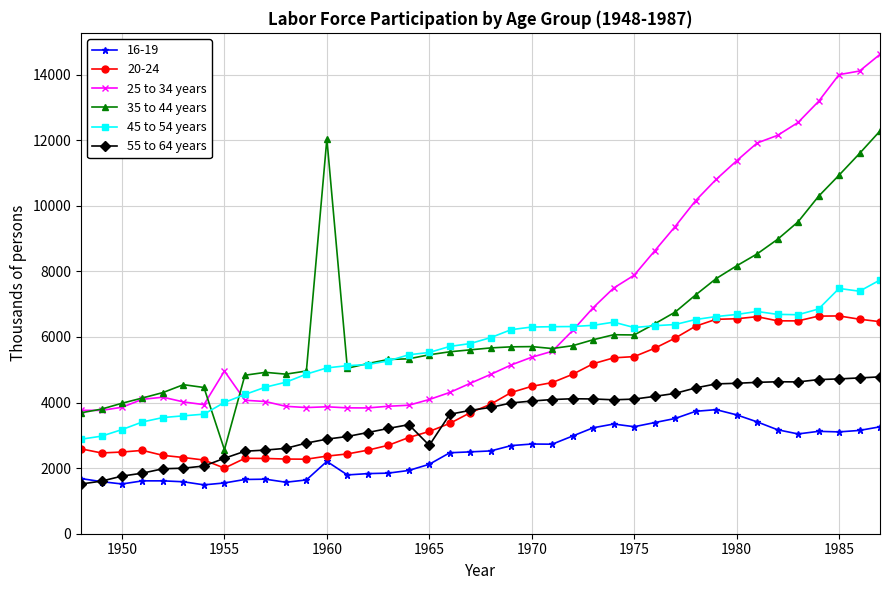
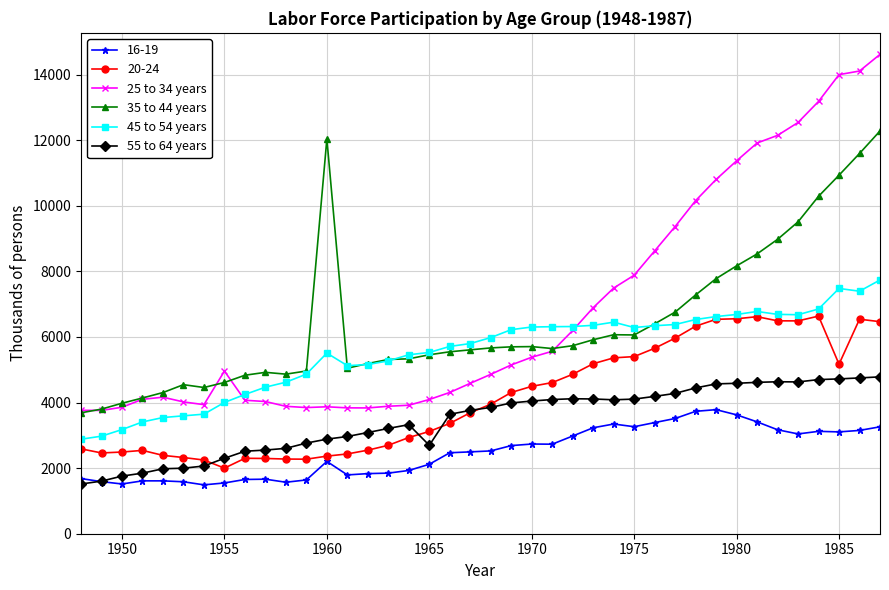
  {
    "16-19": {
      "1950": 1500,
      "1955": 1500,
      "1960": 2200,
      "1965": 2100,
      "1970": 2700,
      "1975": 3300,
      "1980": 3600,
      "1985": 3100
    },
    "20-24": {
      "1950": 2500,
      "1955": 2000,
      "1960": 2400,
      "1965": 3100,
      "1970": 4500,
      "1975": 5400,
      "1980": 6600,
-     "1985": 6600
+     "1985": 5200
    },
    "25 to 34 years": {
      "1950": 3900,
      "1955": 5000,
      "1960": 3900,
      "1965": 4100,
      "1970": 5400,
      "1975": 7900,
      "1980": 11400,
      "1985": 14000
    },
    "35 to 44 years": {
      "1950": 4000,
-     "1955": 2600,
+     "1955": 4600,
      "1960": 12000,
      "1970": 5700,
      "1975": 6100,
      "1980": 8200,
      "1985": 10900
    },
    "45 to 54 years": {
      "1950": 3200,
      "1955": 4000,
-     "1960": 5100,
+     "1960": 5500,
      "1970": 6300,
      "1975": 6300,
      "1980": 6700,
      "1985": 7500
    },
    "55 to 64 years": {
      "1950": 1800,
      "1955": 2300,
      "1960": 2900,
      "1965": 2700,
      "1970": 4000,
      "1975": 4100,
      "1980": 4600,
      "1985": 4700
    }
  }
